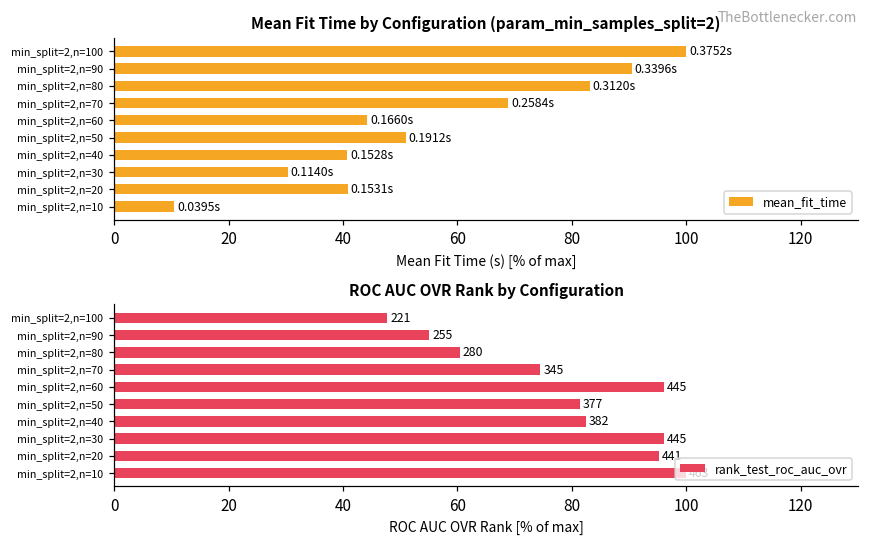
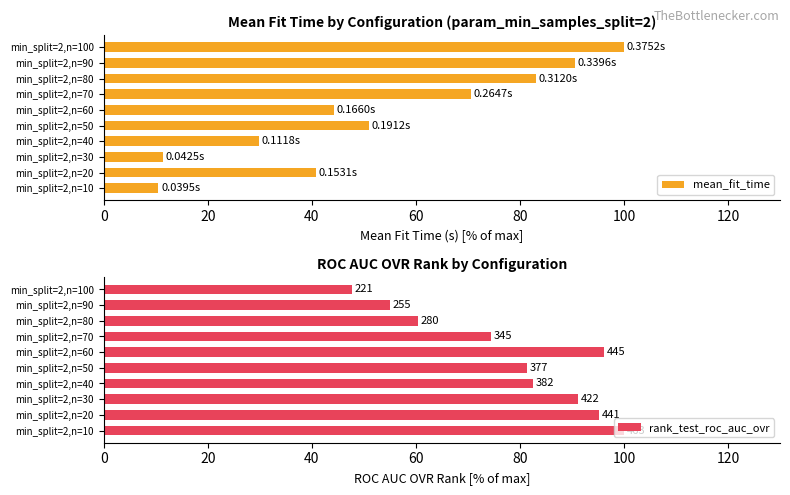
  {
    "Mean Fit Time by Configuration (param_min_samples_split=2)": {
-     "min_split=2,n=70": "0.2584s",
-     "min_split=2,n=40": "0.1528s",
-     "min_split=2,n=30": "0.1140s"
+     "min_split=2,n=70": "0.2647s",
+     "min_split=2,n=40": "0.1118s",
+     "min_split=2,n=30": "0.0425s"
    },
    "ROC AUC OVR Rank by Configuration": {
-     "min_split=2,n=30": "445"
+     "min_split=2,n=30": "422"
    }
  }
